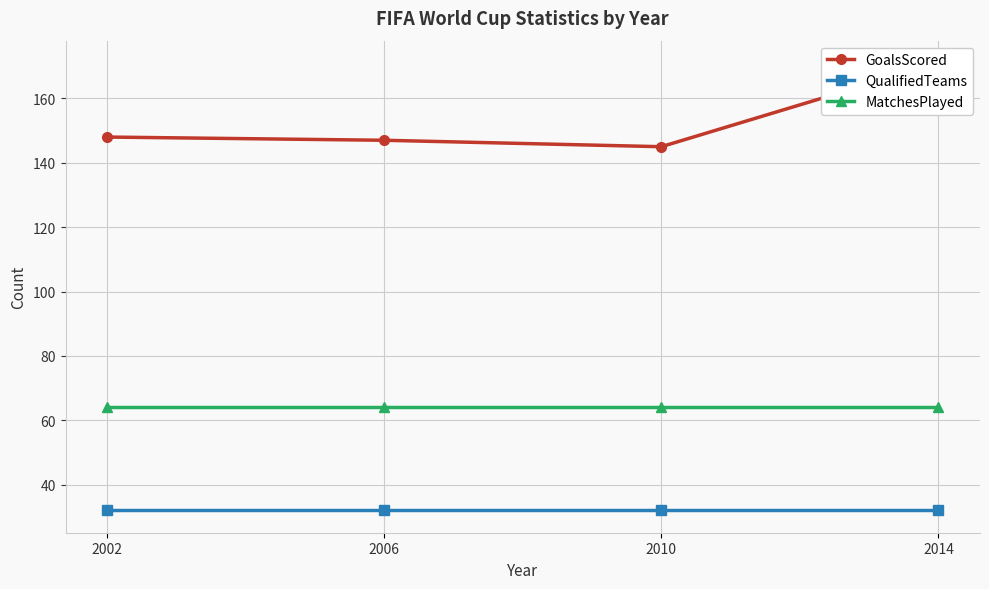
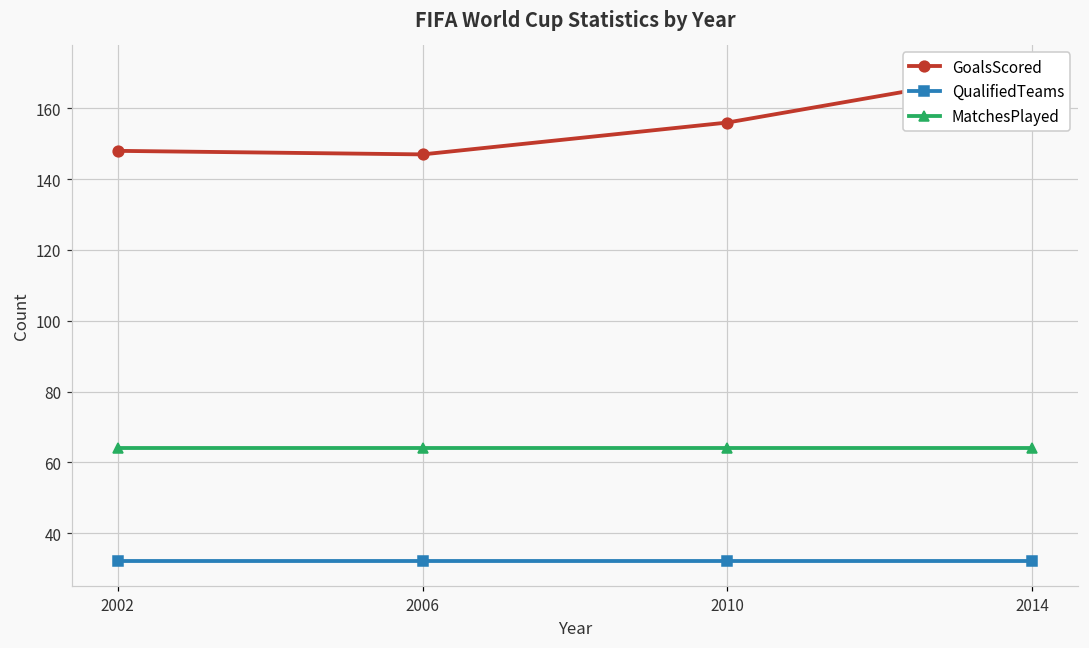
  {
    "GoalsScored": {
      "2002": 148,
      "2006": 147,
-     "2010": 145
+     "2010": 156
    },
    "QualifiedTeams": {
      "2002": 32,
      "2006": 32,
      "2010": 32,
      "2014": 32
    },
    "MatchesPlayed": {
      "2002": 64,
      "2006": 64,
      "2010": 64,
      "2014": 64
    }
  }
